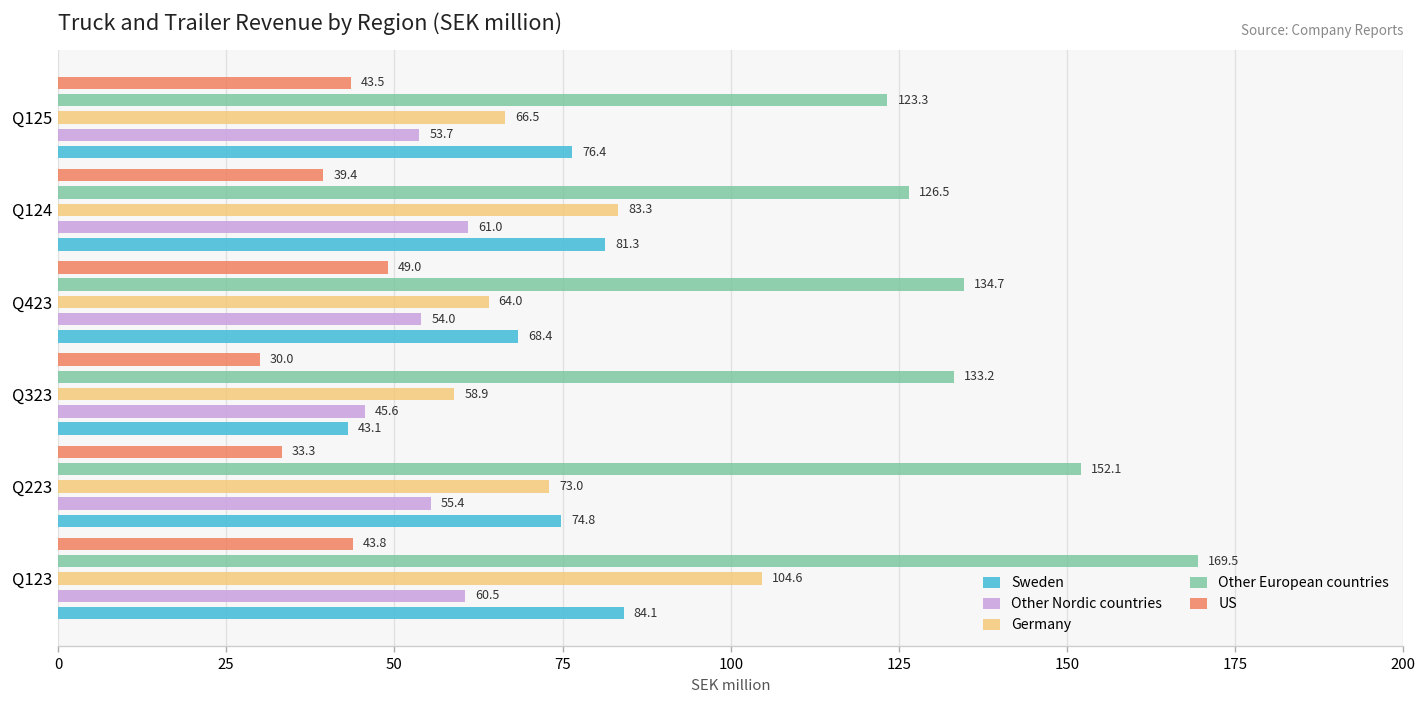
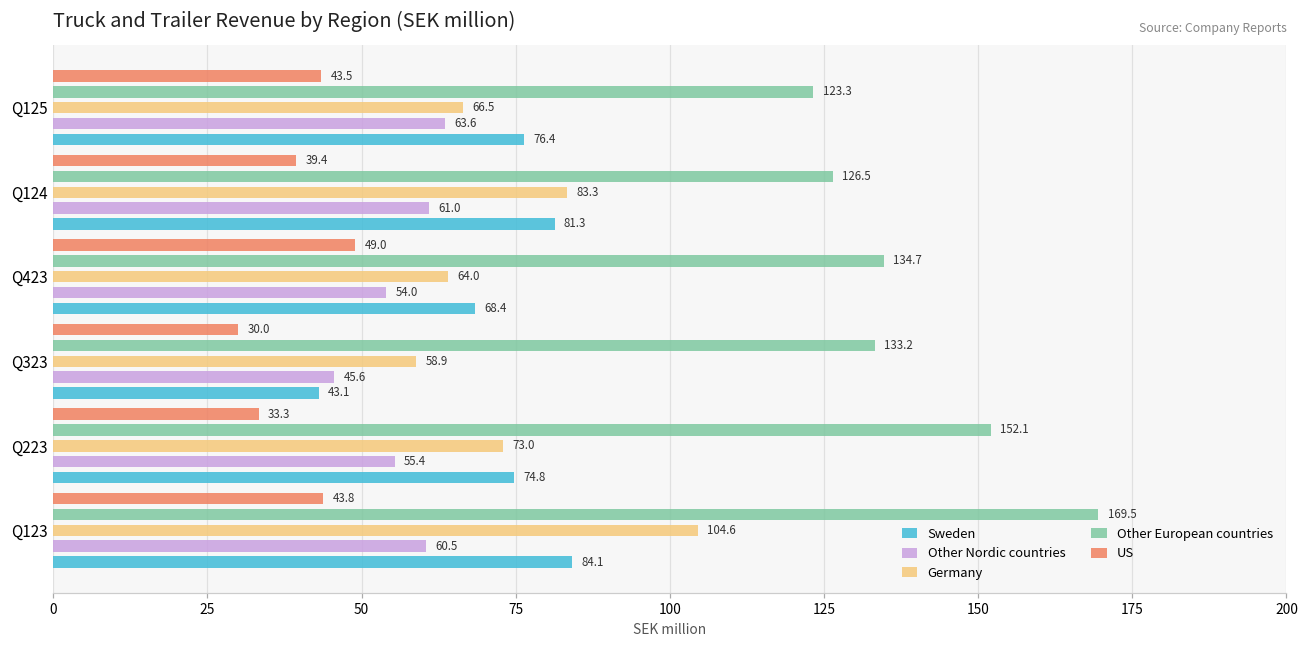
  {
    "Sweden": {
      "Q125": 76.4,
      "Q124": 81.3,
      "Q423": 68.4,
      "Q323": 43.1,
      "Q223": 74.8,
      "Q123": 84.1
    },
    "Other Nordic countries": {
-     "Q125": 53.7,
+     "Q125": 63.6,
      "Q124": 61.0,
      "Q423": 54.0,
      "Q323": 45.6,
      "Q223": 55.4,
      "Q123": 60.5
    },
    "Germany": {
      "Q125": 66.5,
      "Q124": 83.3,
      "Q423": 64.0,
      "Q323": 58.9,
      "Q223": 73.0,
      "Q123": 104.6
    },
    "Other European countries": {
      "Q125": 123.3,
      "Q124": 126.5,
      "Q423": 134.7,
      "Q323": 133.2,
      "Q223": 152.1,
      "Q123": 169.5
    },
    "US": {
      "Q125": 43.5,
      "Q124": 39.4,
      "Q423": 49.0,
      "Q323": 30.0,
      "Q223": 33.3,
      "Q123": 43.8
    }
  }
